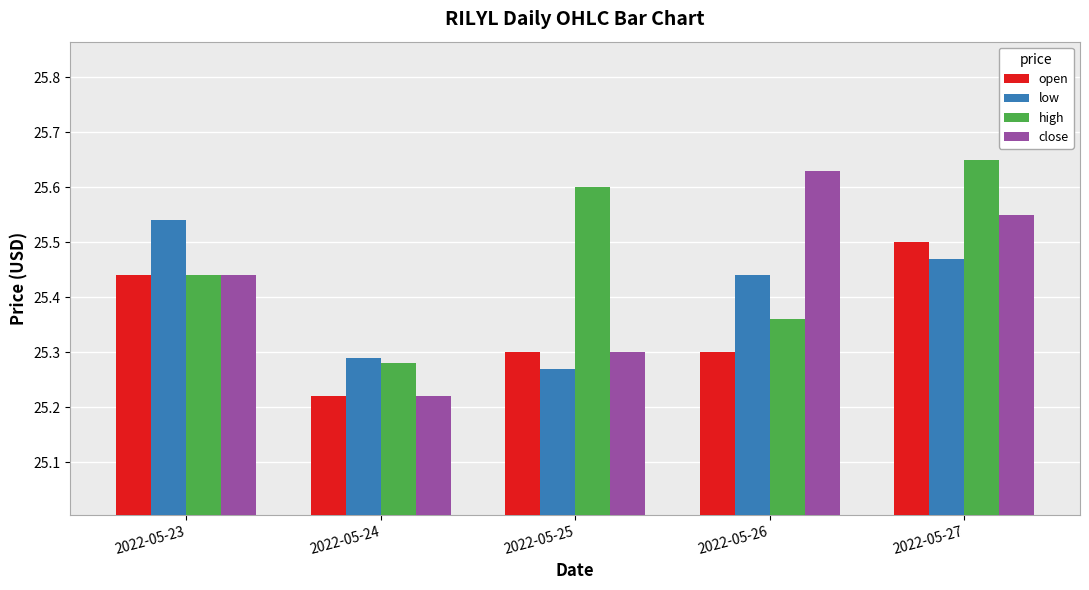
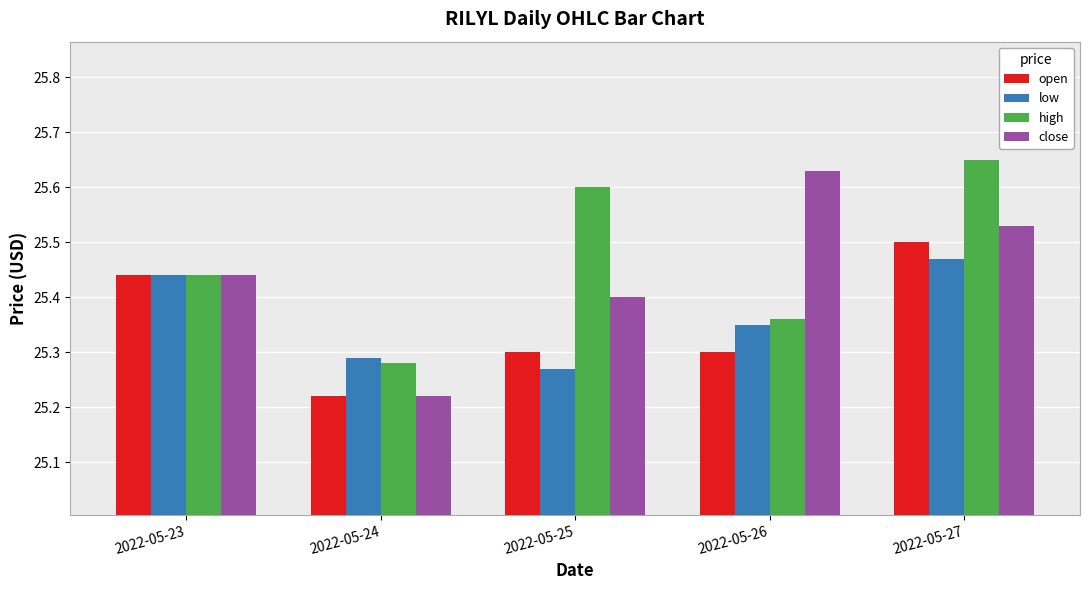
  {
    "open": {
      "2022-05-23": 25.44,
      "2022-05-24": 25.22,
      "2022-05-25": 25.30,
      "2022-05-26": 25.30,
      "2022-05-27": 25.50
    },
    "low": {
-     "2022-05-23": 25.54,
+     "2022-05-23": 25.44,
      "2022-05-24": 25.29,
      "2022-05-25": 25.27,
-     "2022-05-26": 25.44,
+     "2022-05-26": 25.35,
      "2022-05-27": 25.47
    },
    "high": {
      "2022-05-23": 25.44,
      "2022-05-24": 25.28,
      "2022-05-25": 25.60,
      "2022-05-26": 25.36,
      "2022-05-27": 25.65
    },
    "close": {
      "2022-05-23": 25.44,
      "2022-05-24": 25.22,
-     "2022-05-25": 25.3,
+     "2022-05-25": 25.4,
      "2022-05-26": 25.63,
-     "2022-05-27": 25.55
+     "2022-05-27": 25.53
    }
  }
